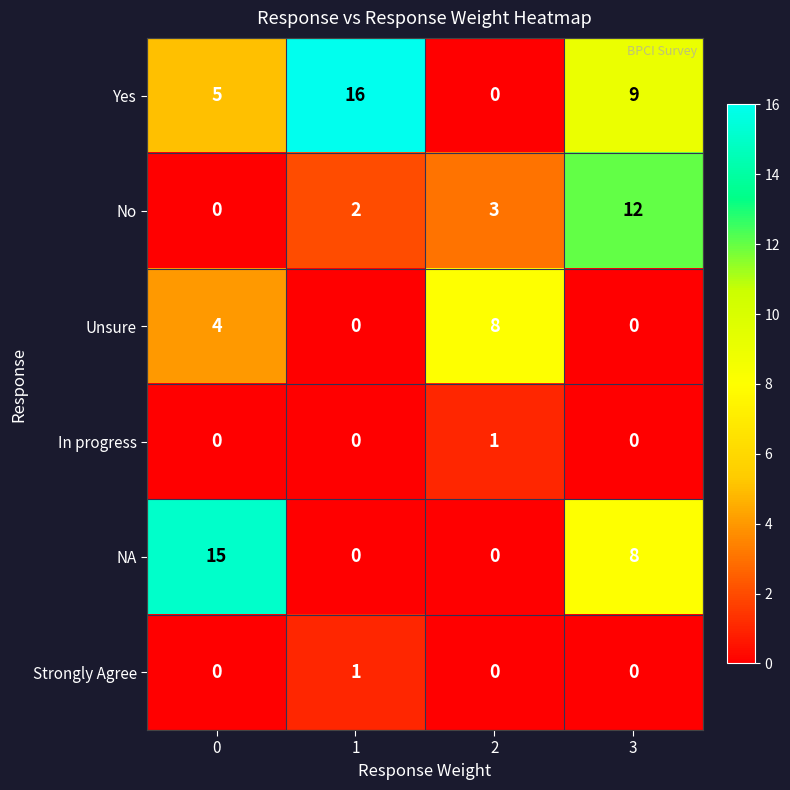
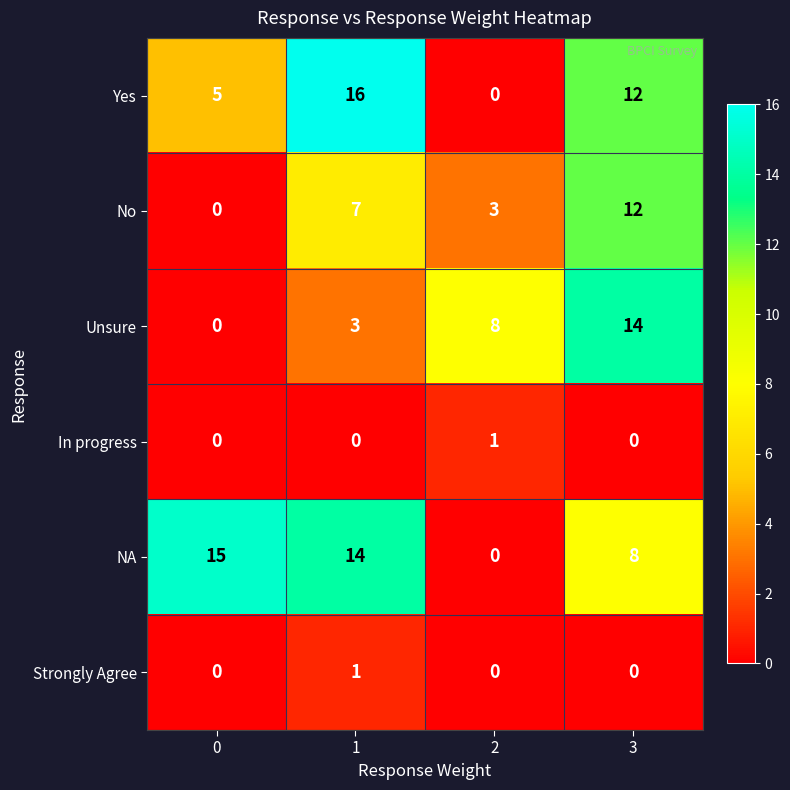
  {
    "Yes": {
      "0": 5,
      "1": 16,
      "2": 0,
-     "3": 9
+     "3": 12
    },
    "No": {
      "0": 0,
-     "1": 2,
+     "1": 7,
      "2": 3,
      "3": 12
    },
    "Unsure": {
-     "0": 4,
-     "1": 0,
+     "0": 0,
+     "1": 3,
      "2": 8,
-     "3": 0
+     "3": 14
    },
    "In progress": {
      "0": 0,
      "1": 0,
      "2": 1,
      "3": 0
    },
    "NA": {
      "0": 15,
-     "1": 0,
+     "1": 14,
      "2": 0,
      "3": 8
    },
    "Strongly Agree": {
      "0": 0,
      "1": 1,
      "2": 0,
      "3": 0
    }
  }
